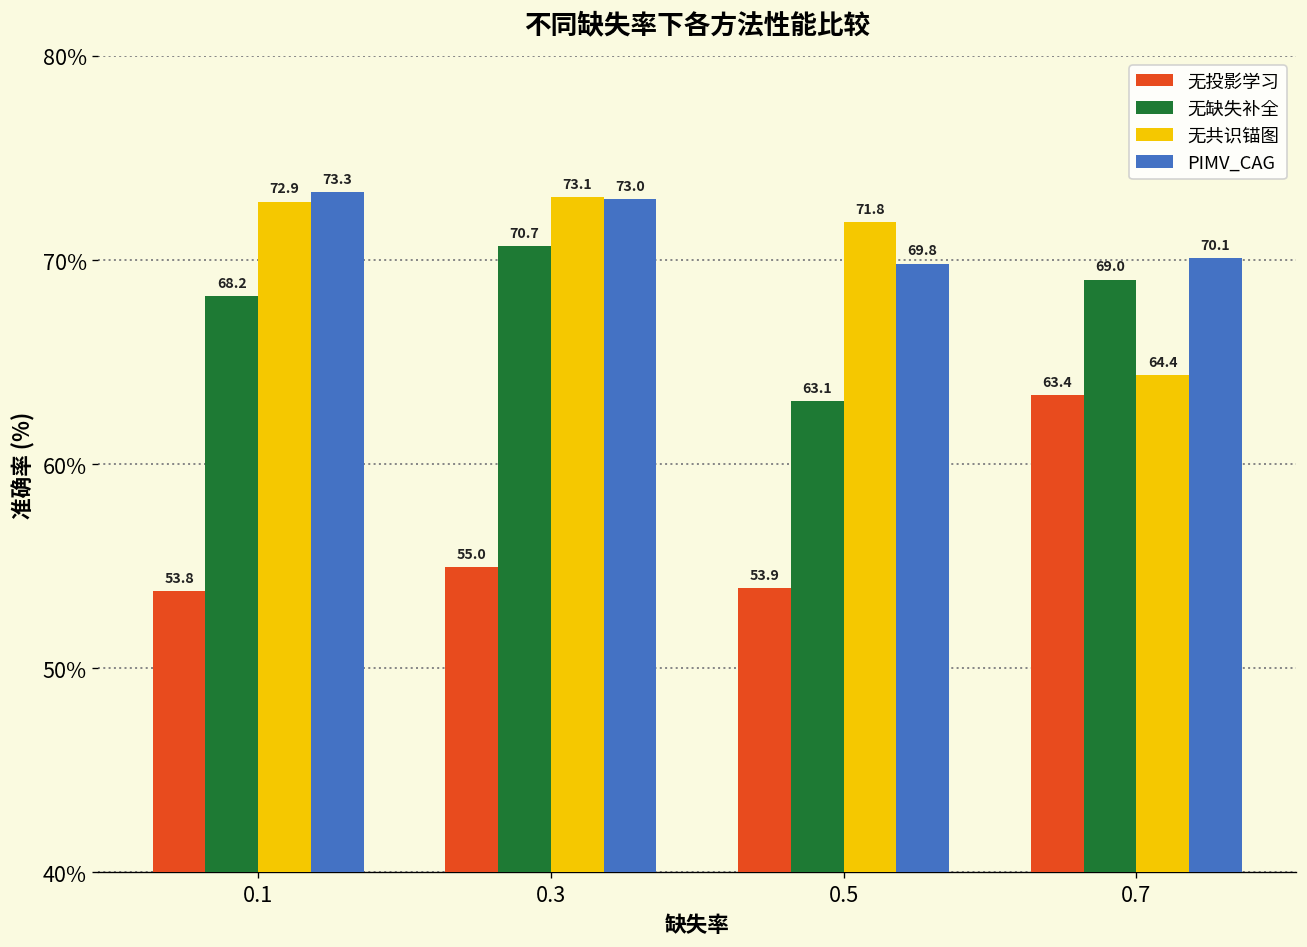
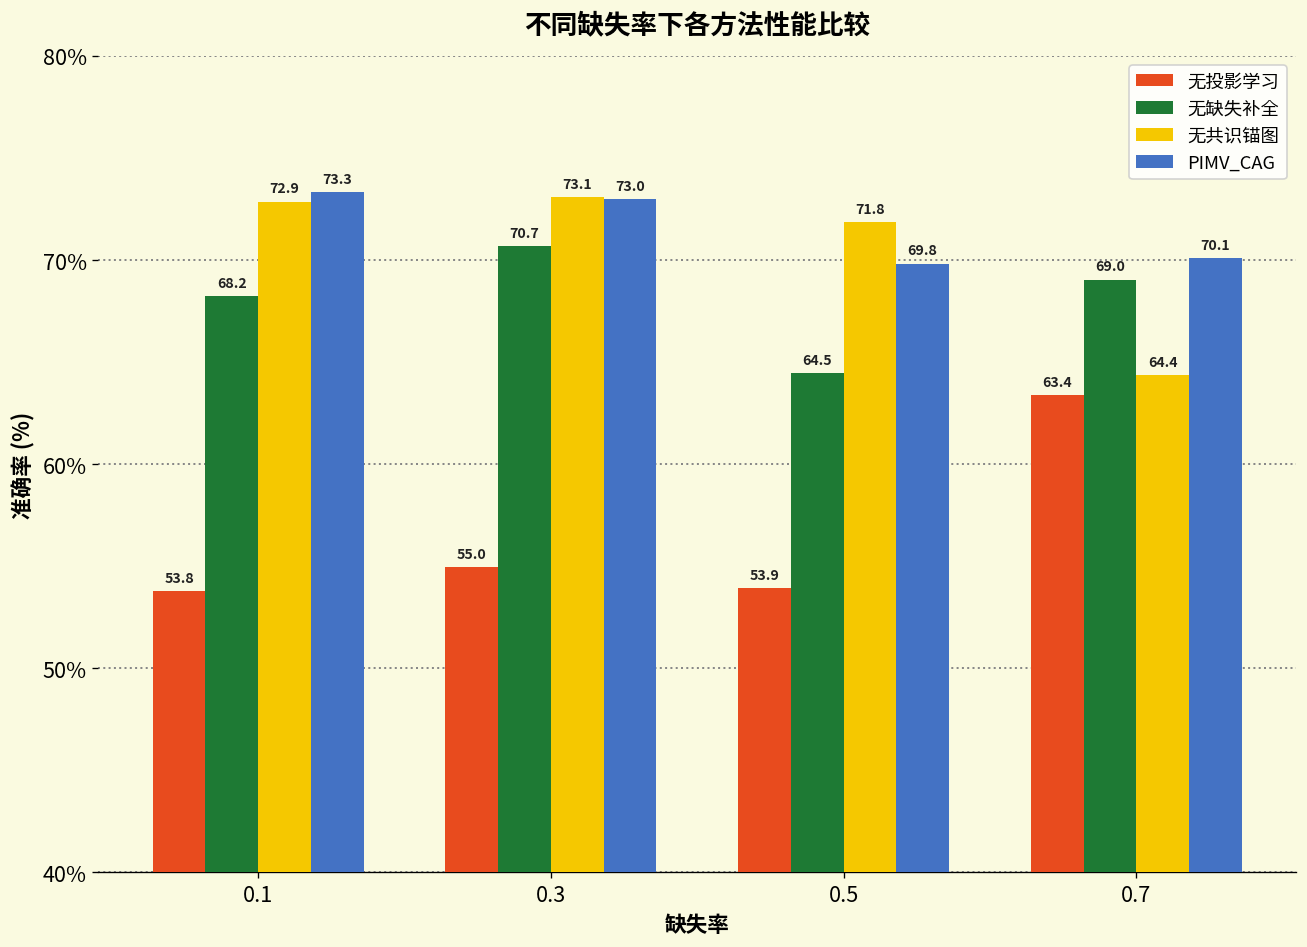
  {
    "无投影学习": {
      "0.1": 53.8,
      "0.3": 55.0,
      "0.5": 53.9,
      "0.7": 63.4
    },
    "无缺失补全": {
      "0.1": 68.2,
      "0.3": 70.7,
-     "0.5": 63.1,
+     "0.5": 64.5,
      "0.7": 69.0
    },
    "无共识锚图": {
      "0.1": 72.9,
      "0.3": 73.1,
      "0.5": 71.8,
      "0.7": 64.4
    },
    "PIMV_CAG": {
      "0.1": 73.3,
      "0.3": 73.0,
      "0.5": 69.8,
      "0.7": 70.1
    }
  }
